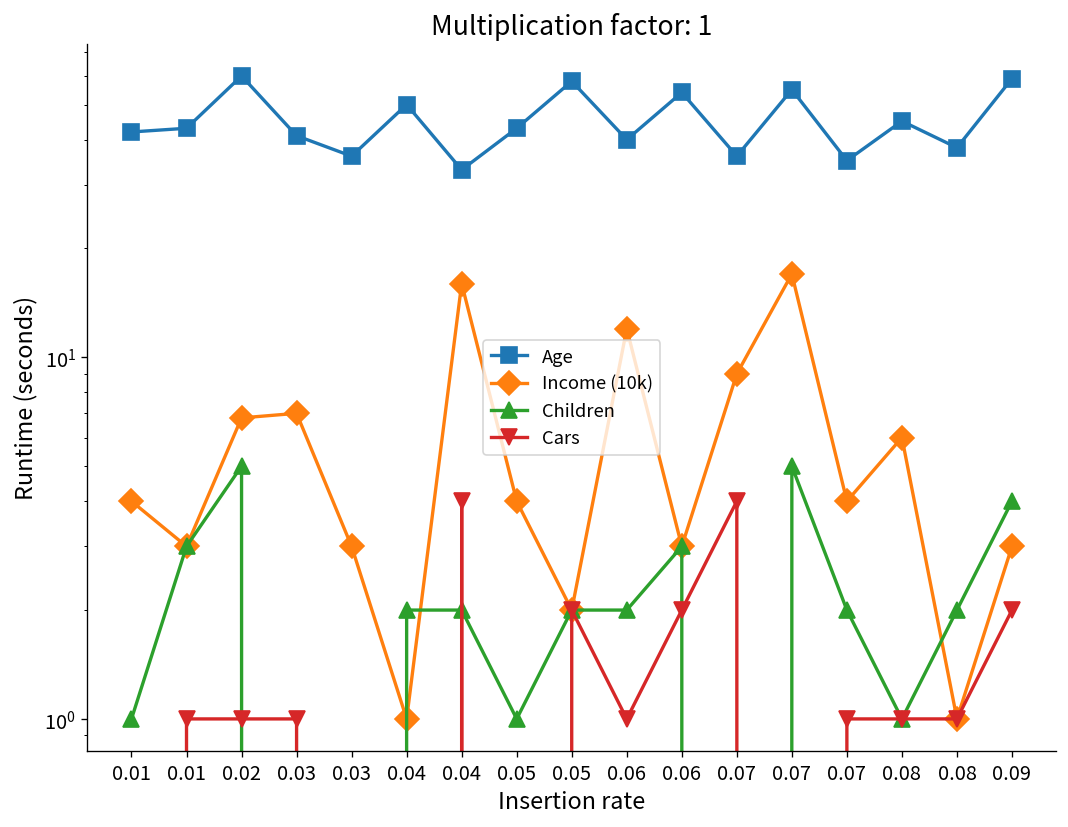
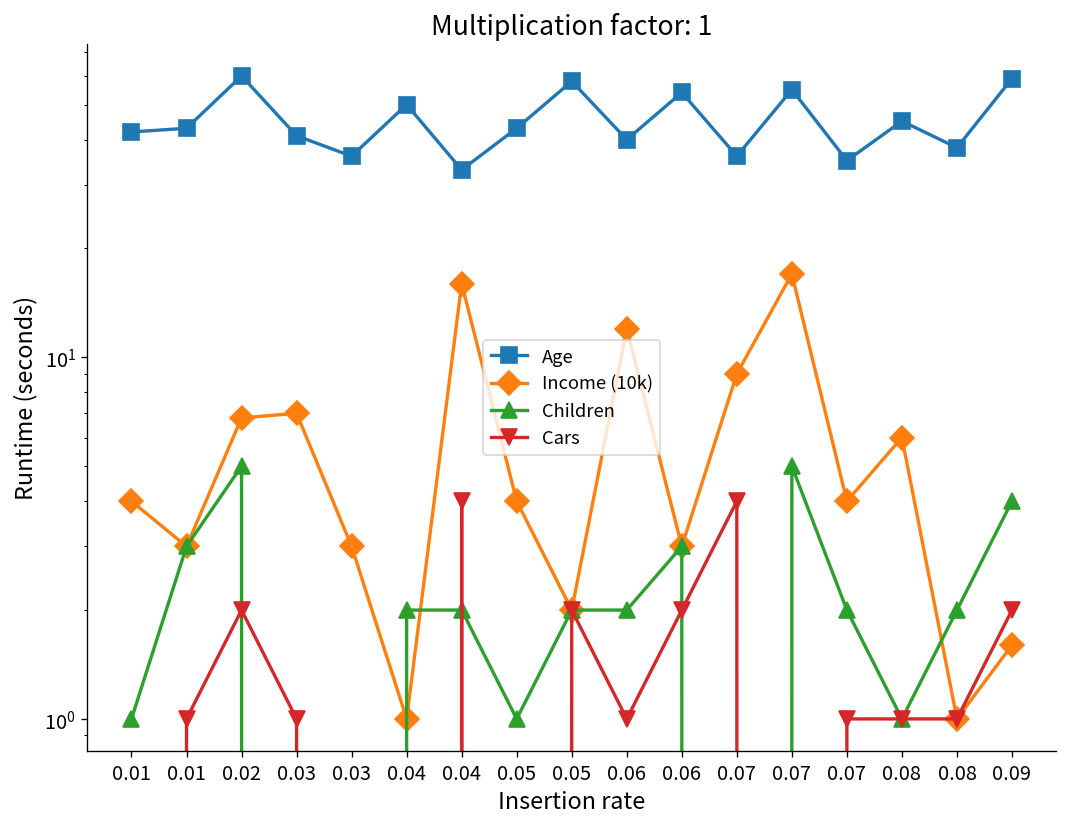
  {
    "Age": {
      "0.02": 60,
      "0.09": 59
    },
    "Income (10k)": {
      "0.02": 6.8,
-     "0.09": 3.0
+     "0.09": 1.6
    },
    "Children": {
      "0.02": 5.0,
      "0.09": 4.0
    },
    "Cars": {
-     "0.02": 1,
+     "0.02": 2,
      "0.09": 2
    }
  }
